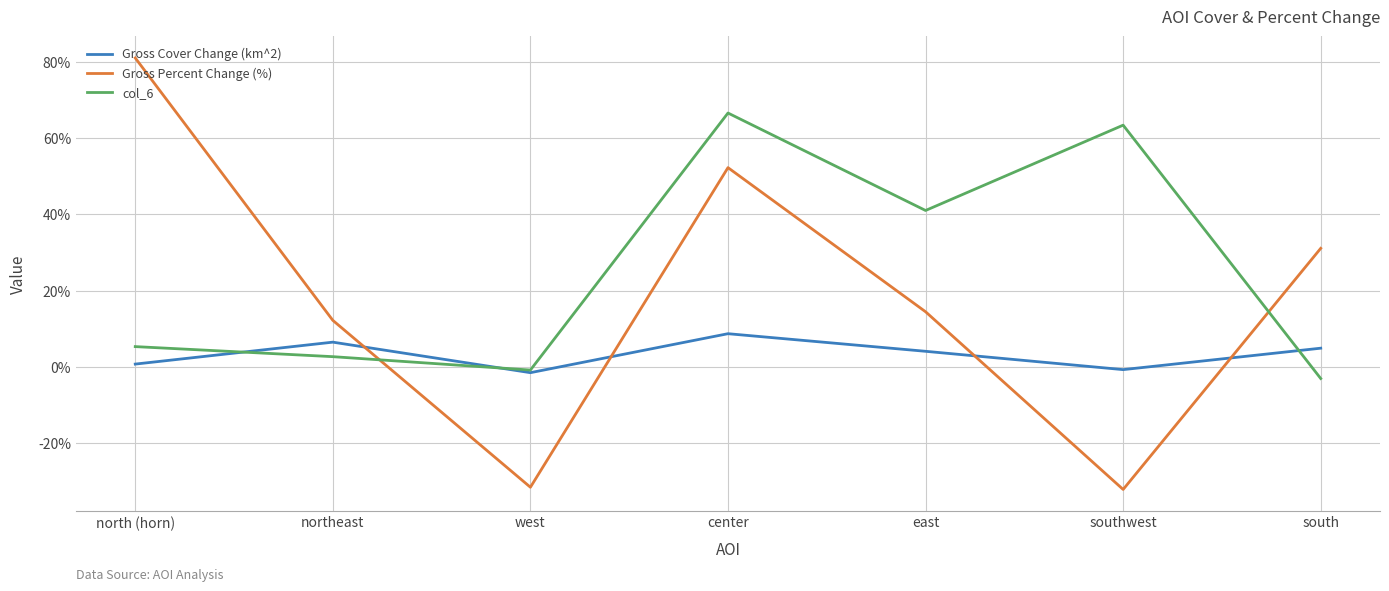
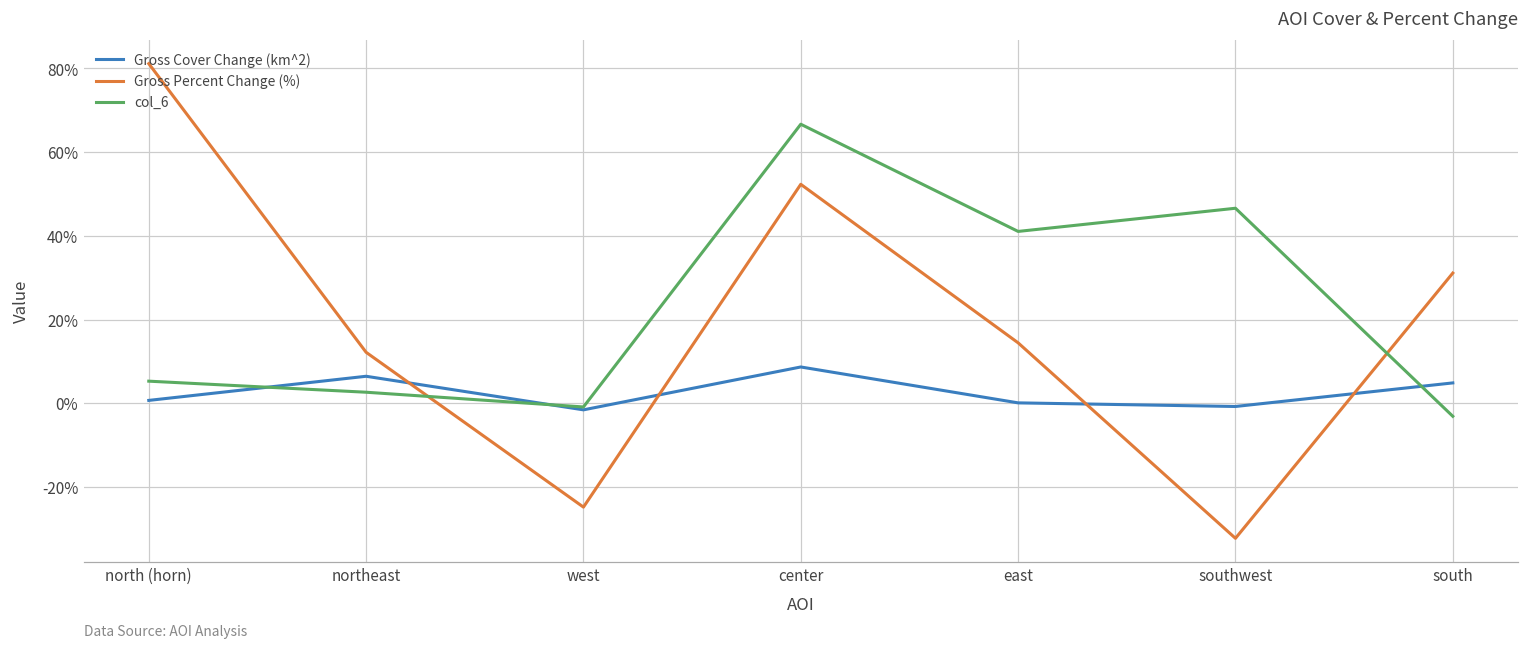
  {
    "Gross Cover Change (km^2)": {
      "north (horn)": "1%",
      "northeast": "6%",
      "west": "-2%",
      "center": "9%",
-     "east": "4%",
+     "east": "0%",
      "southwest": "-1%",
      "south": "5%"
    },
    "Gross Percent Change (%)": {
      "north (horn)": "81%",
      "northeast": "12%",
-     "west": "-32%",
+     "west": "-25%",
      "center": "52%",
      "east": "14%",
      "southwest": "-32%",
      "south": "31%"
    },
    "col_6": {
      "north (horn)": "5%",
      "northeast": "3%",
      "west": "-1%",
      "center": "67%",
      "east": "41%",
-     "southwest": "63%",
+     "southwest": "47%",
      "south": "-3%"
    }
  }
